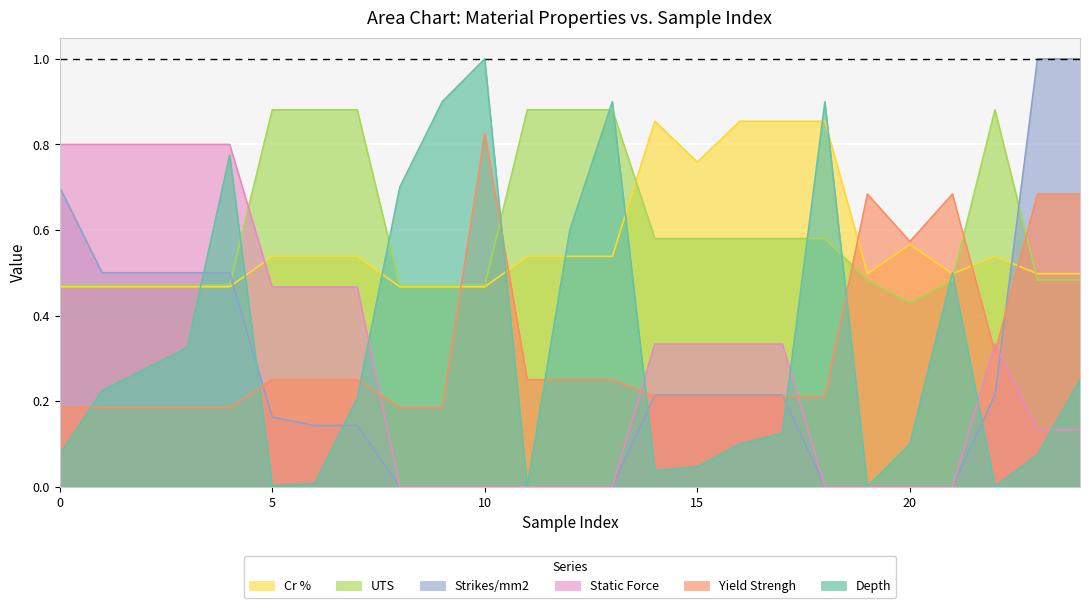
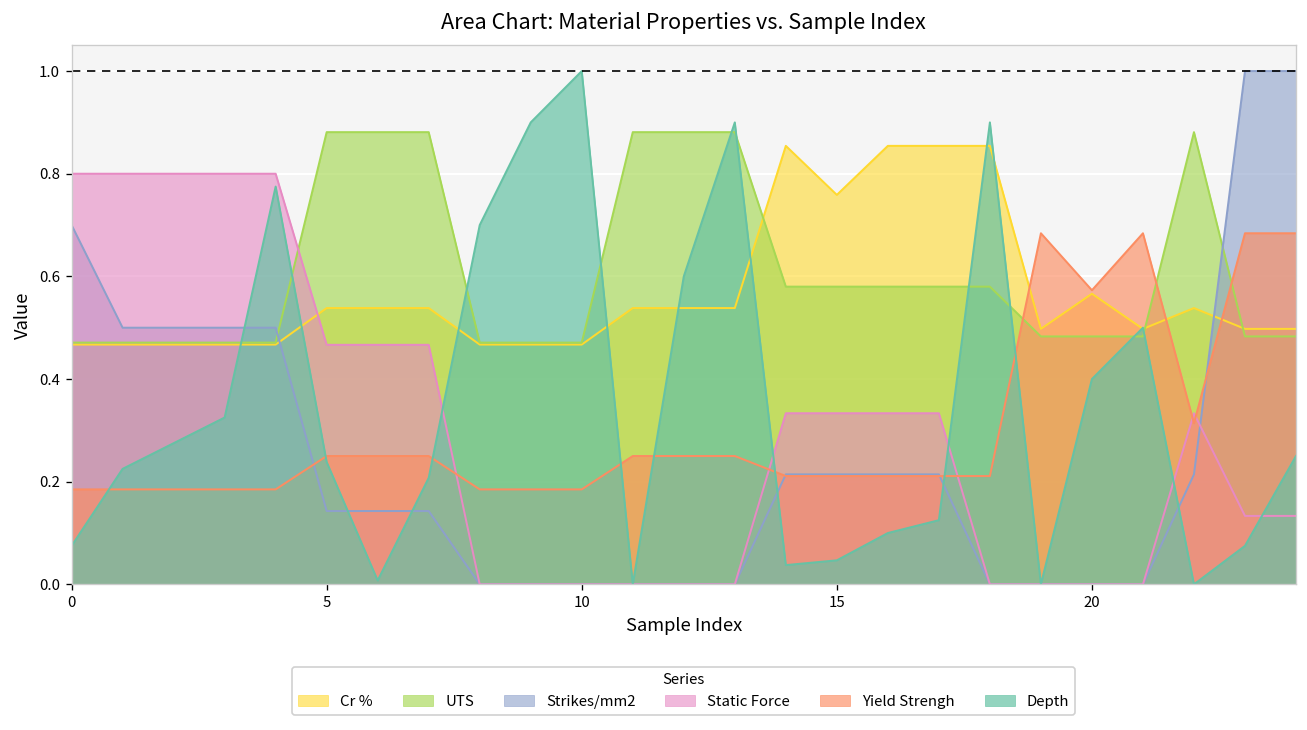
  {
    "Cr %": {
      "5": 0.54,
      "15": 0.76,
      "20": 0.57
    },
    "UTS": {
      "5": 0.88,
      "15": 0.58,
-     "20": 0.43
+     "20": 0.48
    },
    "Strikes/mm2": {
      "0": 0.70,
-     "5": 0.16
+     "5": 0.14
    },
    "Static Force": {
      "0": 0.80,
      "5": 0.47,
      "15": 0.33
    },
    "Yield Strengh": {
      "0": 0.19,
      "5": 0.25,
-     "10": 0.83,
+     "10": 0.19,
      "20": 0.57
    },
    "Depth": {
      "0": 0.08,
-     "5": 0.00,
+     "5": 0.24,
      "10": 1.00,
      "15": 0.05,
-     "20": 0.1
+     "20": 0.4
    }
  }
